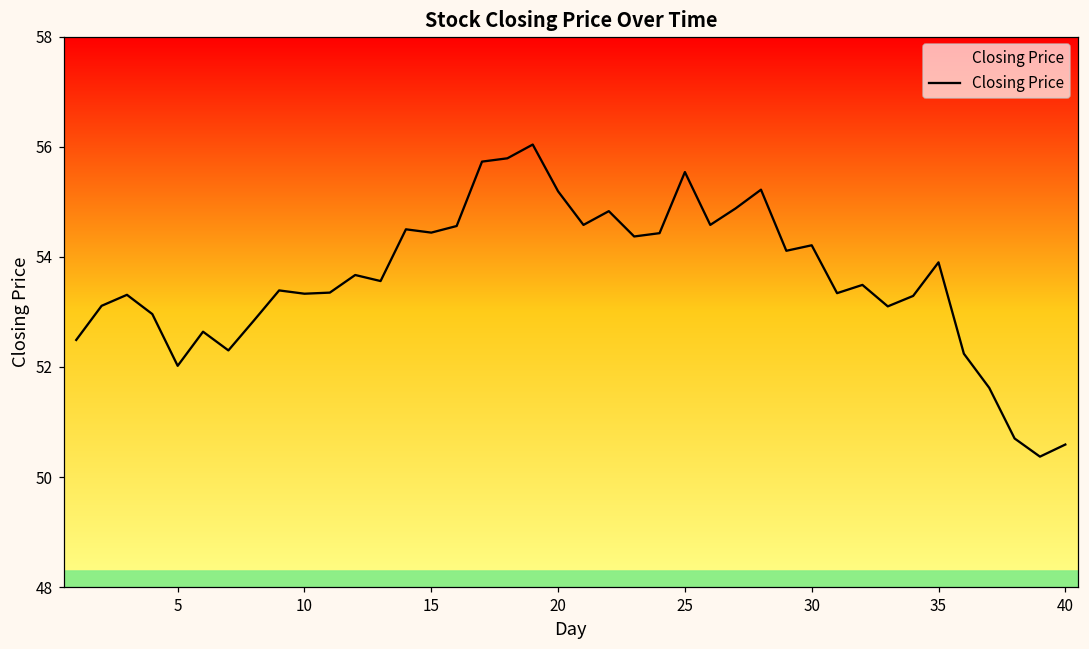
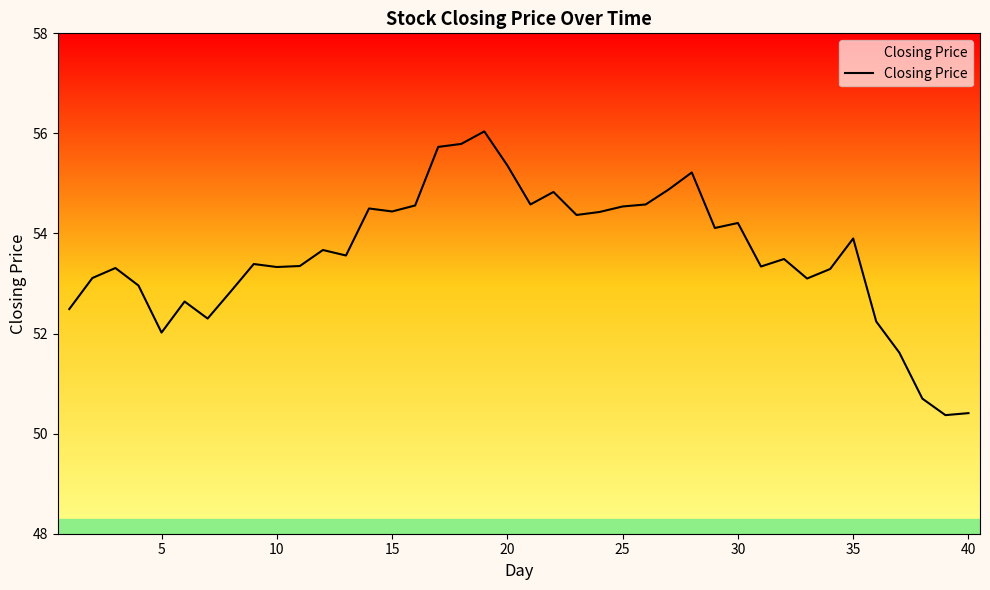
  {
    "5": 52.0,
    "10": 53.3,
    "15": 54.4,
-   "20": 55.2,
-   "25": 55.5,
+   "20": 55.4,
+   "25": 54.5,
    "30": 54.2,
    "35": 53.9,
-   "40": 50.6
+   "40": 50.4
  }
